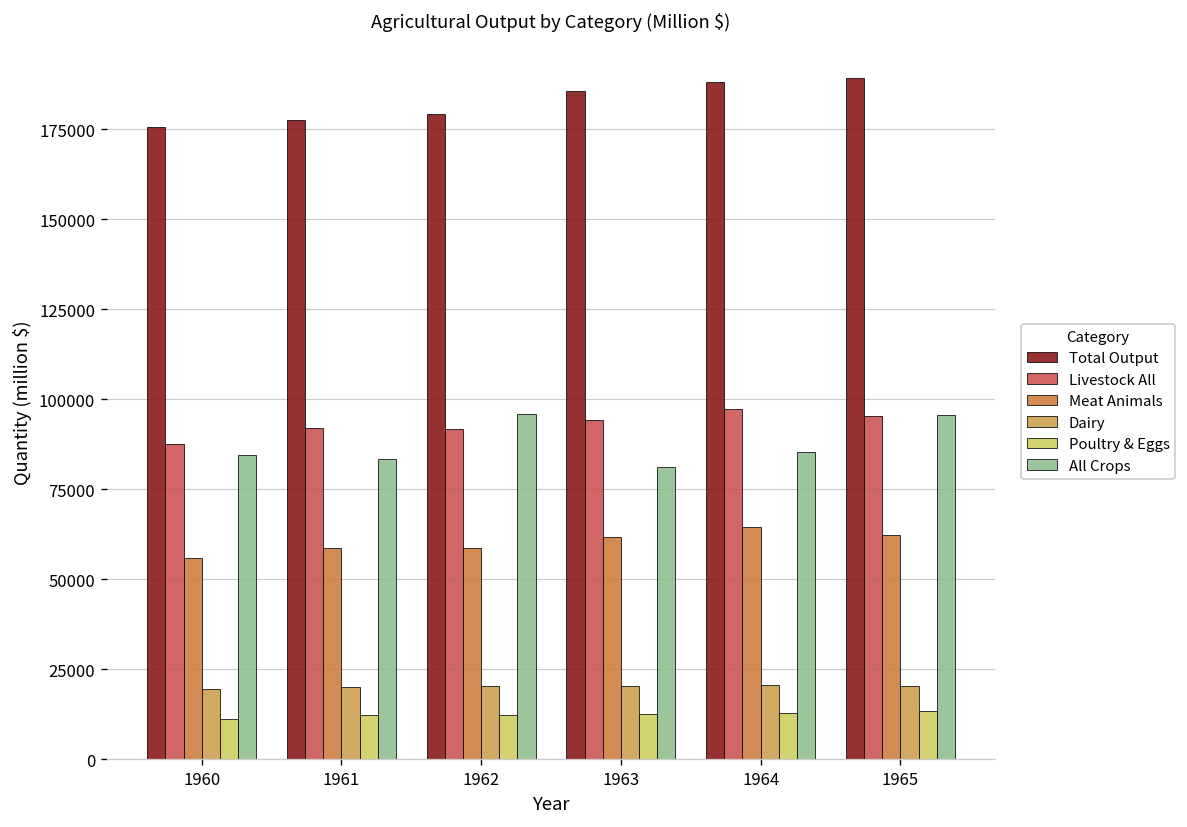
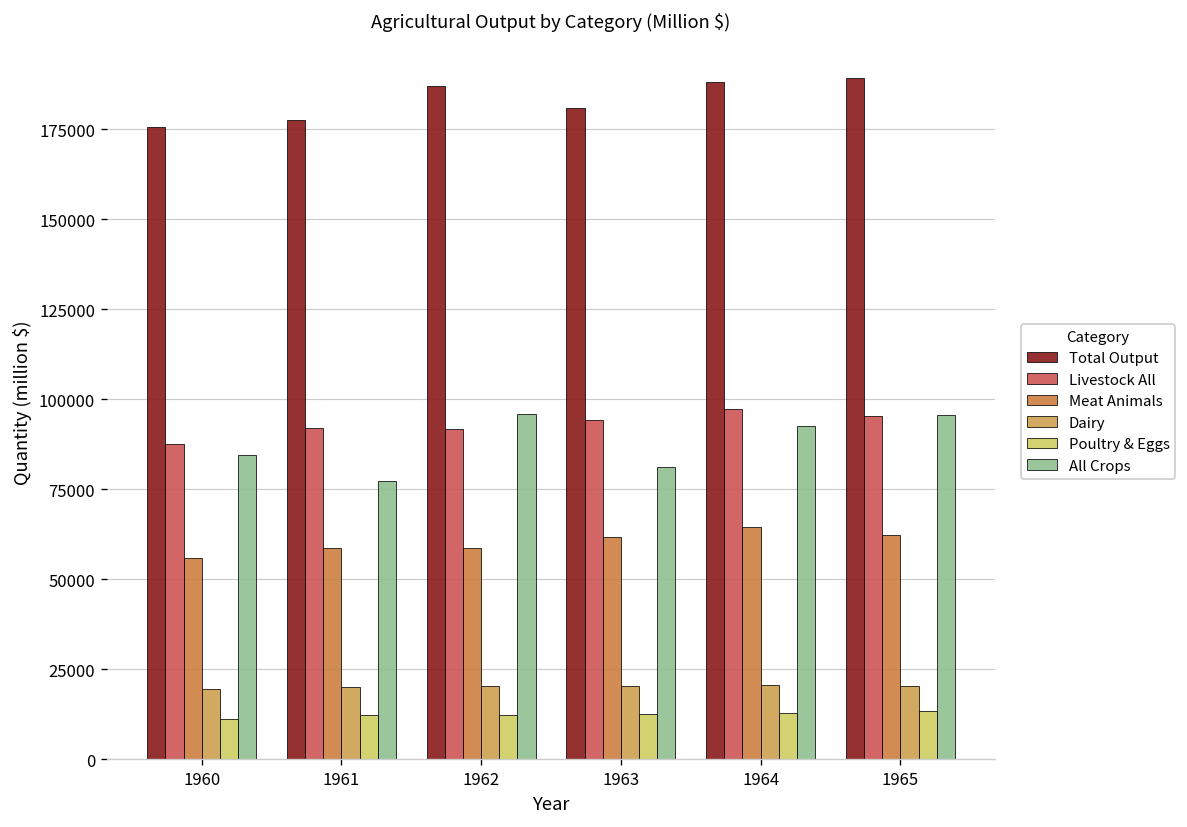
  {
    "Total Output": {
      "1960": 176000,
      "1961": 178000,
-     "1962": 179000,
-     "1963": 186000,
+     "1962": 187000,
+     "1963": 181000,
      "1964": 188000,
      "1965": 189000
    },
    "All Crops": {
      "1960": 84000,
-     "1961": 83000,
+     "1961": 77000,
      "1962": 96000,
      "1963": 81000,
-     "1964": 85000,
+     "1964": 93000,
      "1965": 96000
    }
  }
